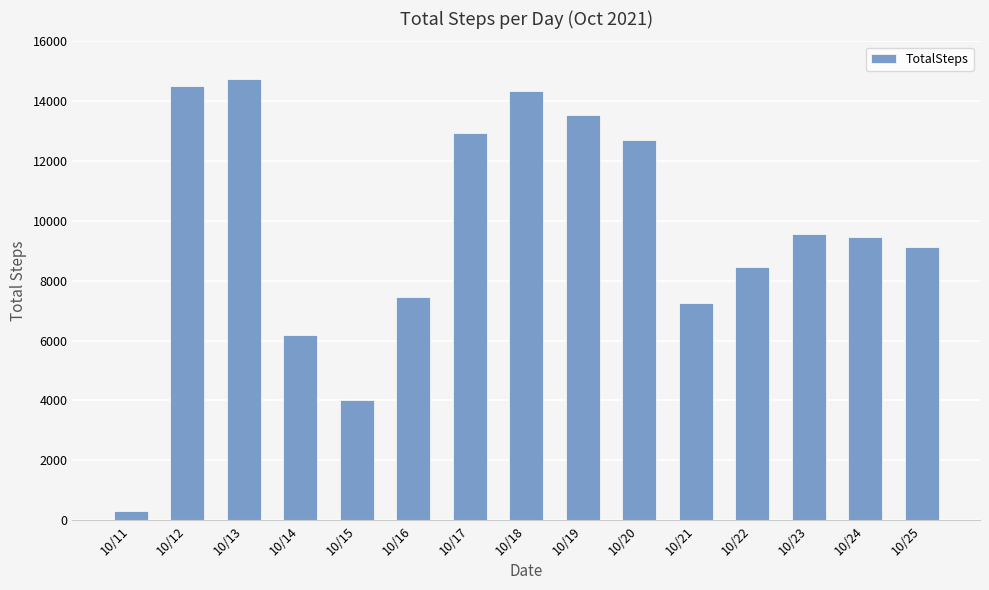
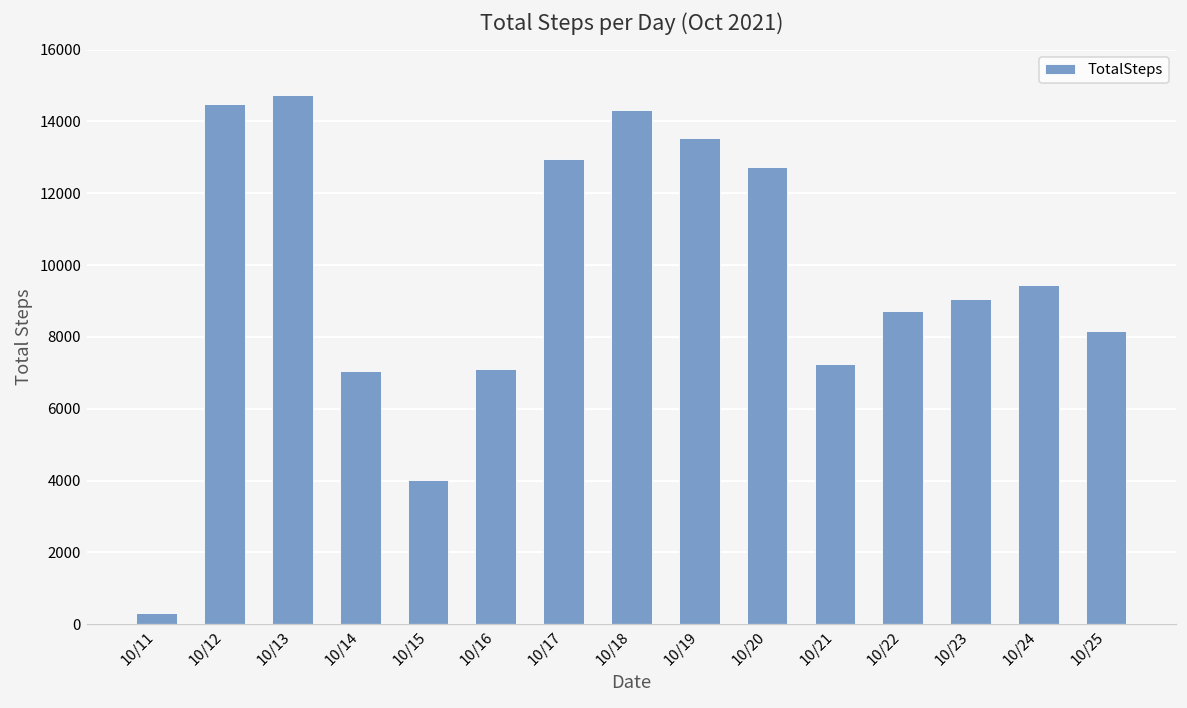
  {
    "10/11": 300,
    "10/12": 14500,
    "10/13": 14700,
-   "10/14": 6200,
+   "10/14": 7000,
    "10/15": 4000,
-   "10/16": 7500,
+   "10/16": 7100,
    "10/17": 12900,
    "10/18": 14300,
    "10/19": 13500,
    "10/20": 12700,
    "10/21": 7200,
-   "10/22": 8500,
-   "10/23": 9600,
+   "10/22": 8700,
+   "10/23": 9000,
    "10/24": 9500,
-   "10/25": 9100
+   "10/25": 8200
  }
